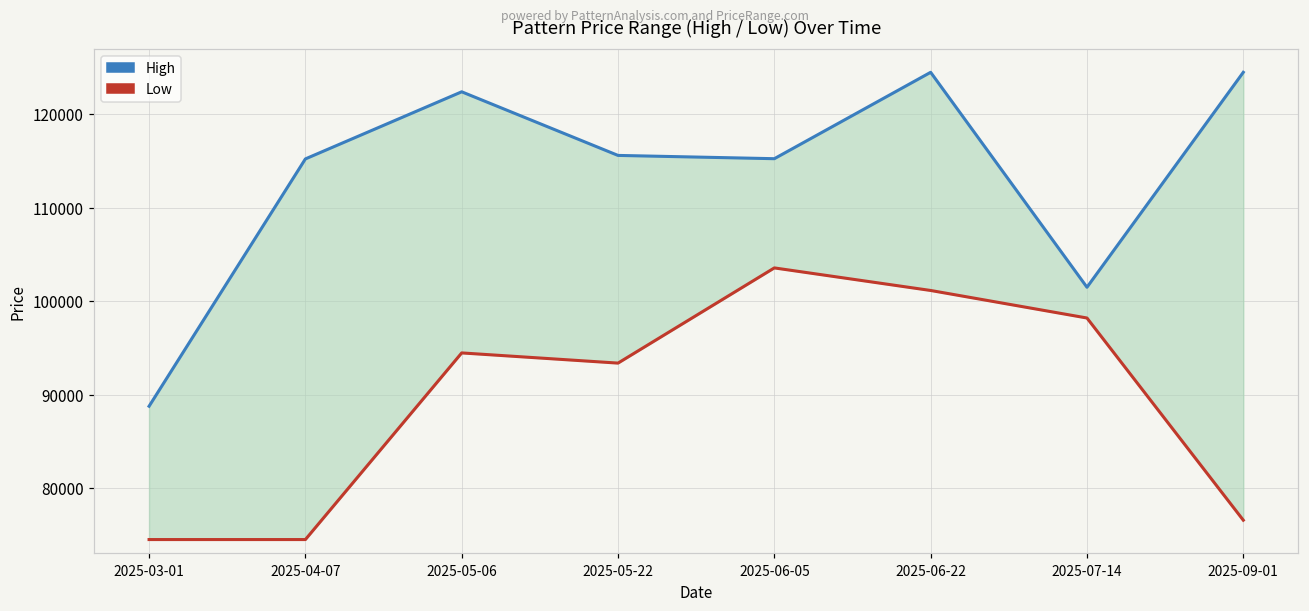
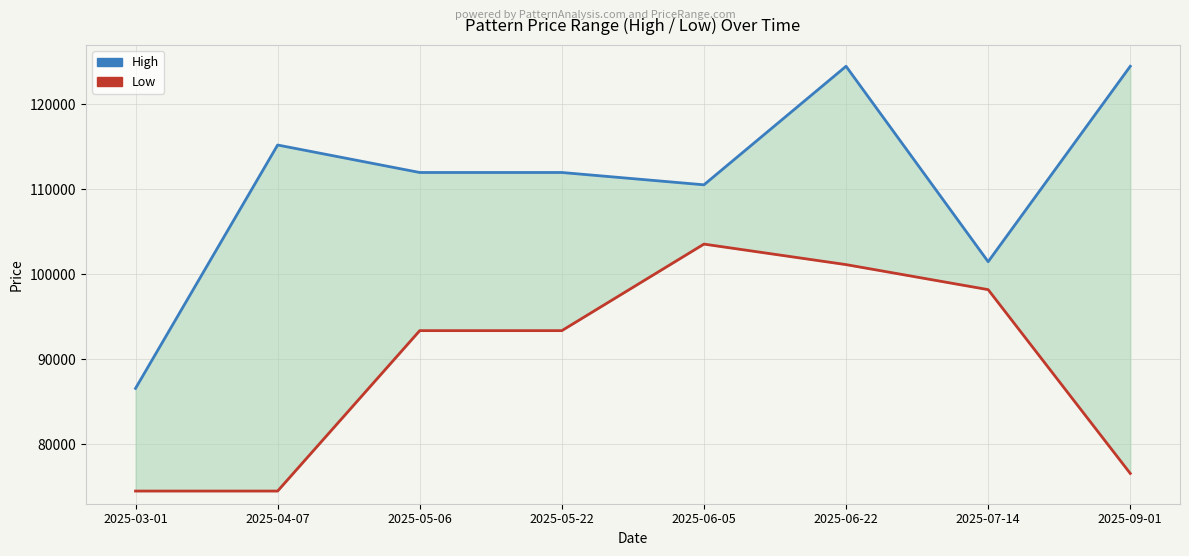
  {
    "High": {
-     "2025-03-01": 89000,
+     "2025-03-01": 87000,
      "2025-04-07": 115000,
-     "2025-05-06": 122000,
-     "2025-05-22": 116000,
-     "2025-06-05": 115000,
+     "2025-05-06": 112000,
+     "2025-05-22": 112000,
+     "2025-06-05": 111000,
      "2025-06-22": 124000,
      "2025-07-14": 101000,
      "2025-09-01": 124000
    },
    "Low": {
      "2025-03-01": 75000,
      "2025-04-07": 75000,
-     "2025-05-06": 94000,
+     "2025-05-06": 93000,
      "2025-05-22": 93000,
      "2025-06-05": 104000,
      "2025-06-22": 101000,
      "2025-07-14": 98000,
      "2025-09-01": 77000
    }
  }
